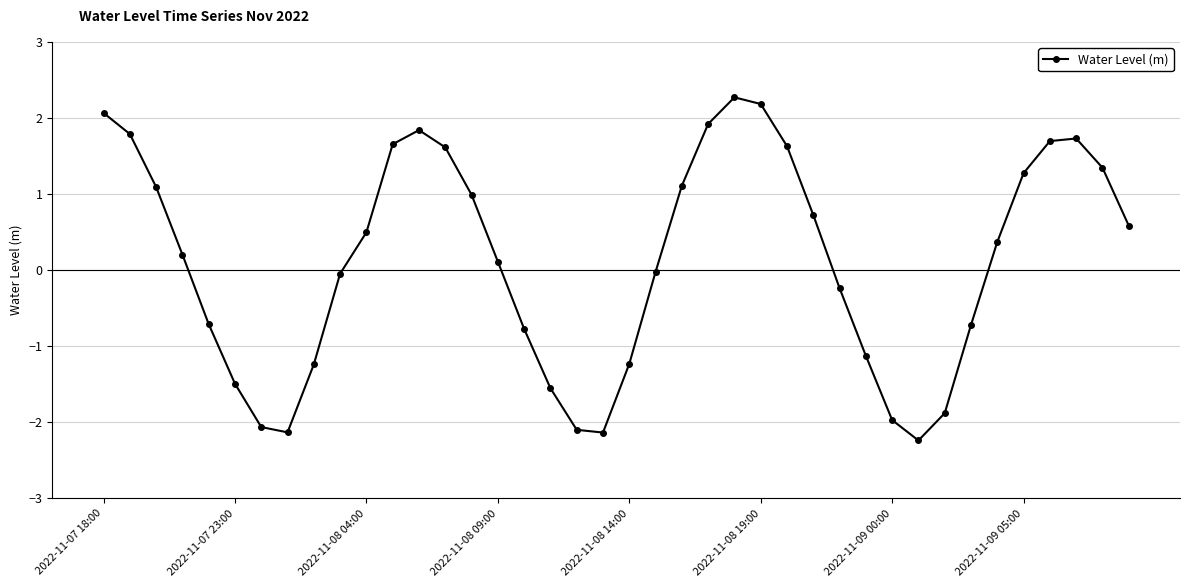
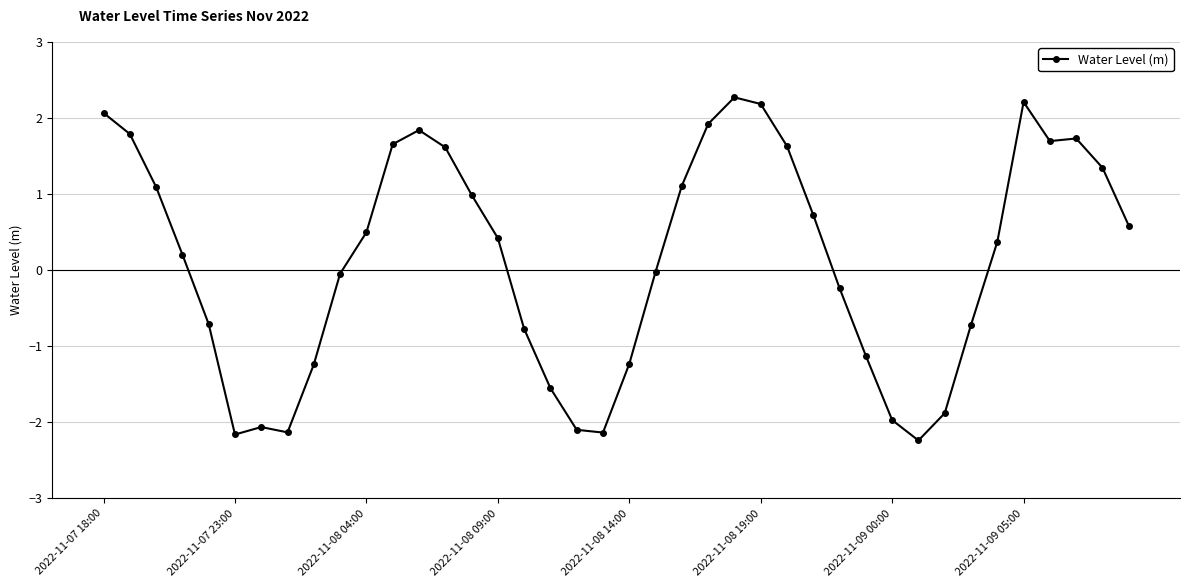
  {
    "2022-11-07 18:00": 2.1,
-   "2022-11-07 23:00": -1.5,
+   "2022-11-07 23:00": -2.2,
    "2022-11-08 04:00": 0.5,
-   "2022-11-08 09:00": 0.1,
+   "2022-11-08 09:00": 0.4,
    "2022-11-08 14:00": -1.2,
    "2022-11-08 19:00": 2.2,
    "2022-11-09 00:00": -2.0,
-   "2022-11-09 05:00": 1.3
+   "2022-11-09 05:00": 2.2
  }
